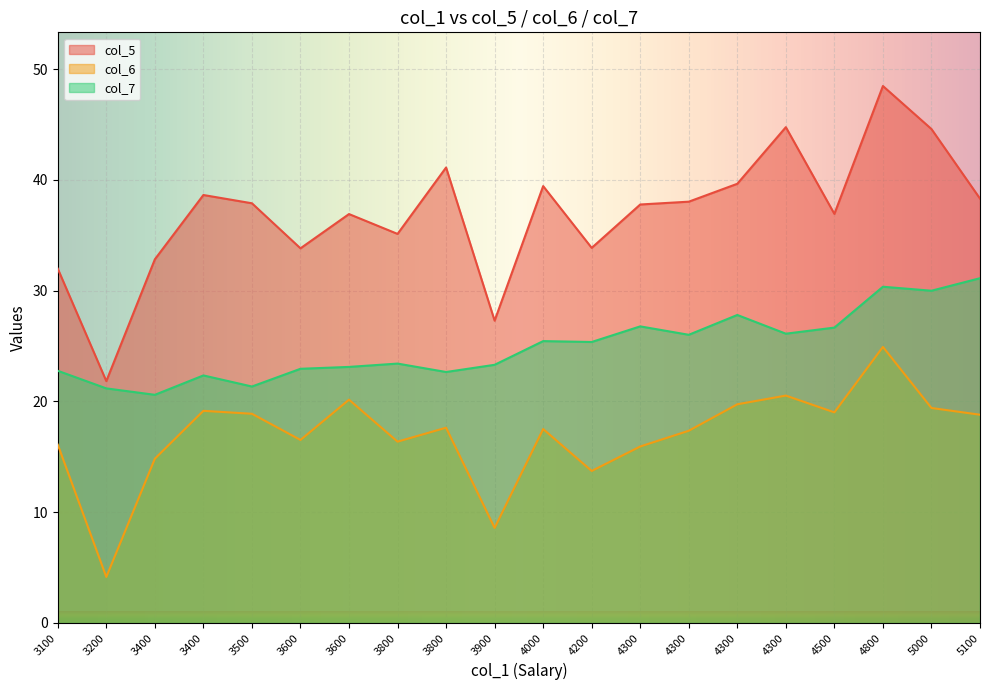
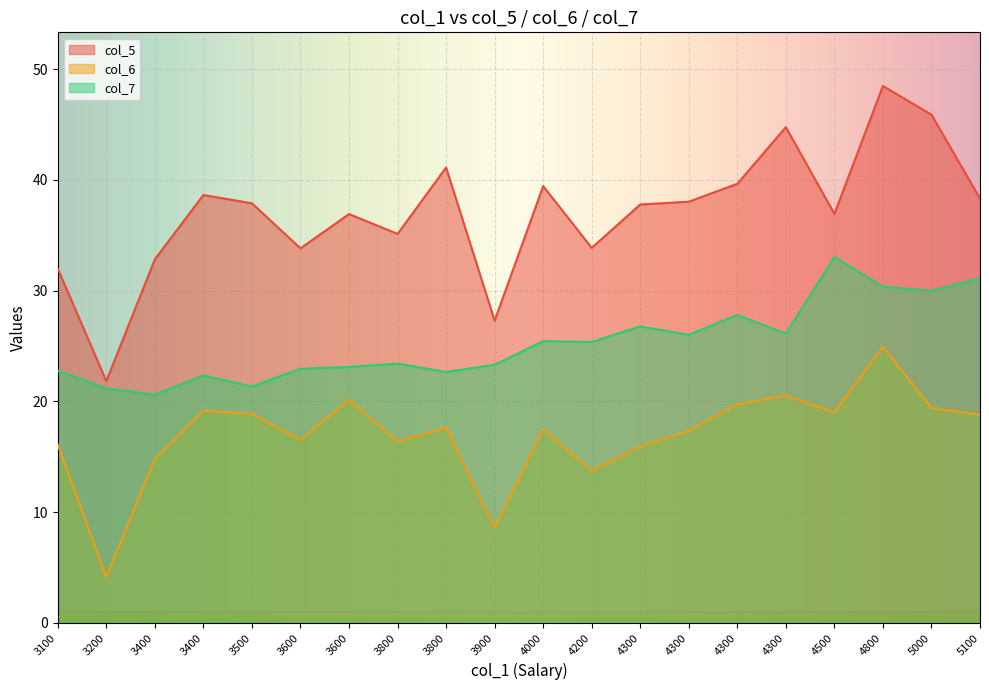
  {
    "col_5": {
      "3100": 32.0,
      "3200": 21.8,
      "3500": 37.9,
      "3900": 27.3,
      "4000": 39.4,
      "4200": 33.9,
      "4500": 36.9,
      "4800": 48.5,
-     "5000": 44.6,
+     "5000": 45.9,
      "5100": 38.3
    },
    "col_6": {
      "3100": 16.1,
      "3200": 4.2,
      "3500": 18.9,
      "3900": 8.6,
      "4000": 17.5,
      "4200": 13.7,
      "4500": 19.0,
      "4800": 24.9,
      "5000": 19.4,
      "5100": 18.8
    },
    "col_7": {
      "3100": 22.8,
      "3200": 21.2,
      "3500": 21.4,
      "3900": 23.3,
      "4000": 25.5,
      "4200": 25.4,
-     "4500": 26.7,
+     "4500": 33.1,
      "4800": 30.4,
      "5000": 30.0,
      "5100": 31.1
    }
  }
